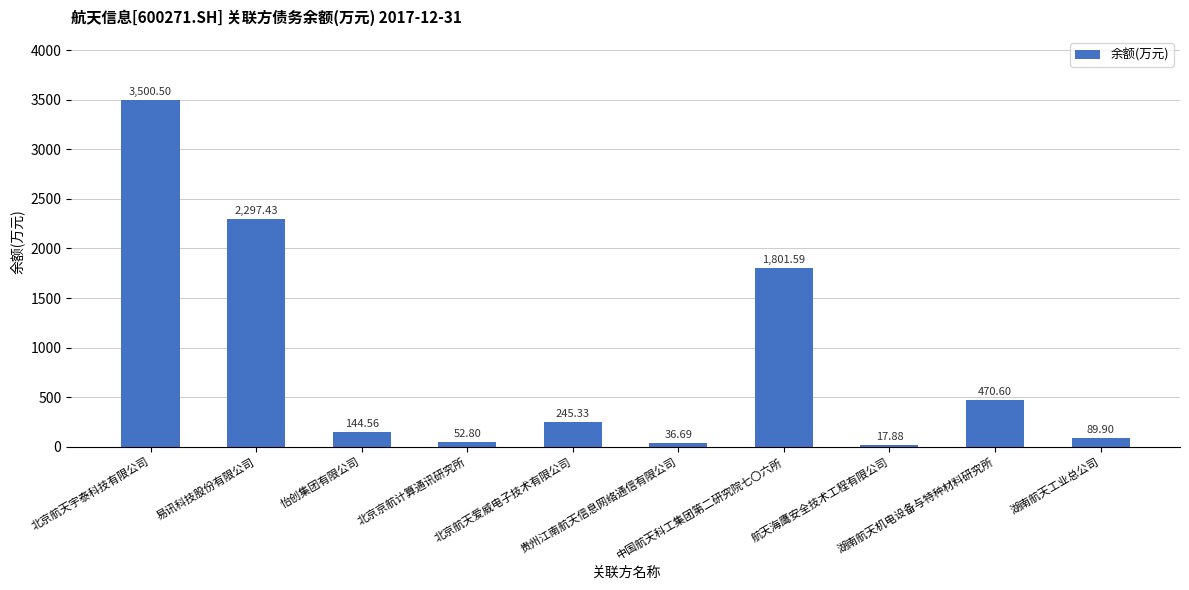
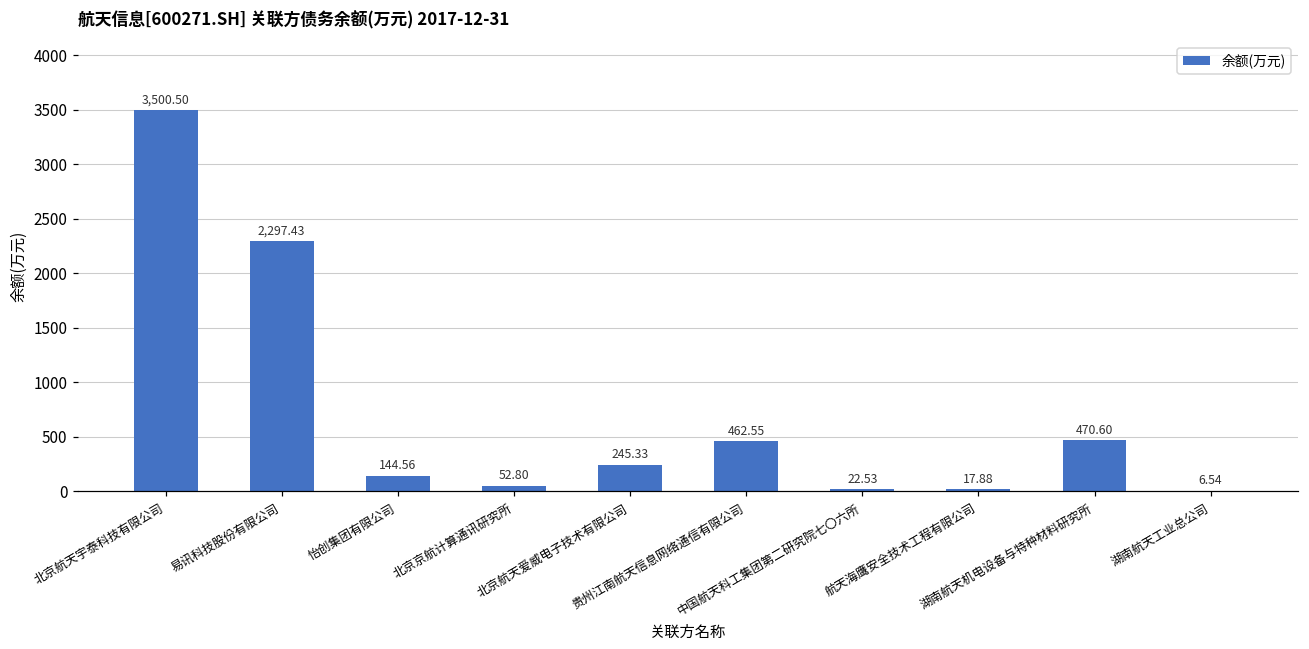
  {
    "北京航天宇泰科技有限公司": "3,500.50",
    "易讯科技股份有限公司": "2,297.43",
    "怡创集团有限公司": "144.56",
    "北京京航计算通讯研究所": "52.80",
    "北京航天爱威电子技术有限公司": "245.33",
-   "贵州江南航天信息网络通信有限公司": "36.69",
-   "中国航天科工集团第二研究院七〇六所": "1,801.59",
+   "贵州江南航天信息网络通信有限公司": "462.55",
+   "中国航天科工集团第二研究院七〇六所": "22.53",
    "航天海鹰安全技术工程有限公司": "17.88",
    "湖南航天机电设备与特种材料研究所": "470.60",
-   "湖南航天工业总公司": "89.90"
+   "湖南航天工业总公司": "6.54"
  }
